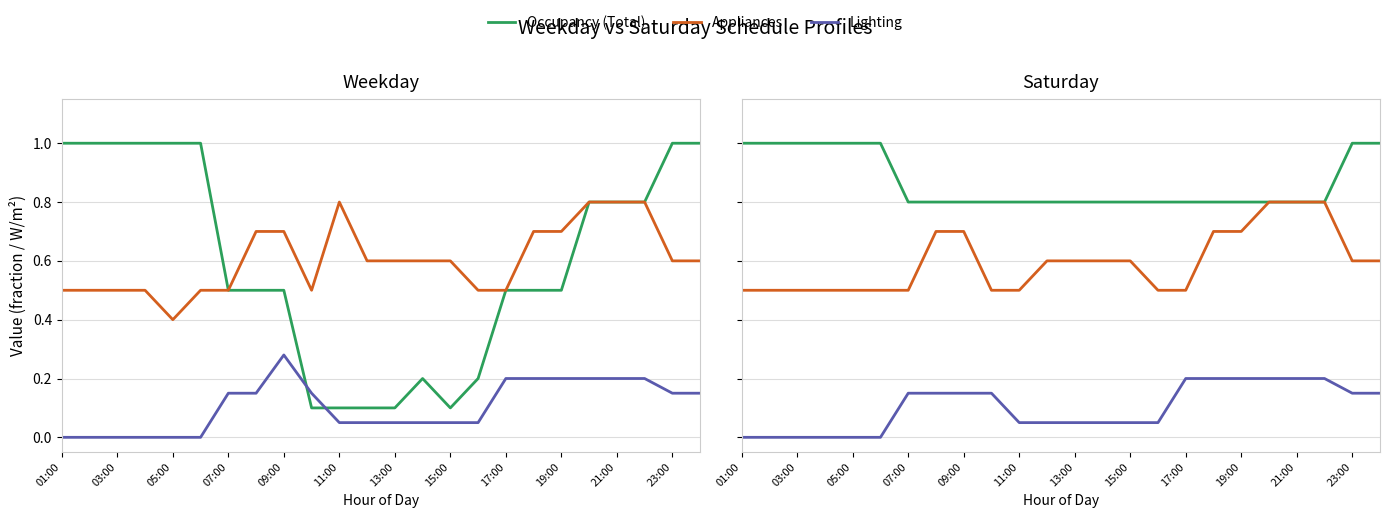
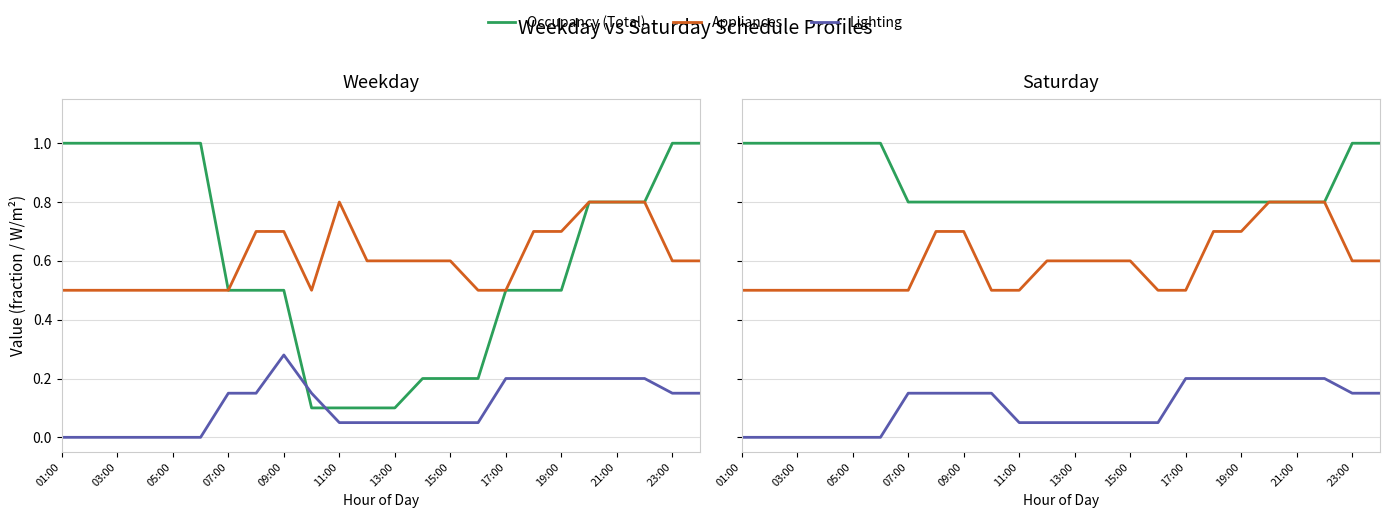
  {
    "Weekday": {
      "Occupancy (Total)": {
        "01:00": 1.0,
        "03:00": 1.0,
        "05:00": 1.0,
        "09:00": 0.5,
        "11:00": 0.1,
        "13:00": 0.1,
-       "15:00": 0.1,
+       "15:00": 0.2,
        "19:00": 0.5,
        "23:00": 1.0
      },
      "Appliances": {
        "01:00": 0.5,
        "03:00": 0.5,
-       "05:00": 0.4,
+       "05:00": 0.5,
        "09:00": 0.7,
        "11:00": 0.8,
        "13:00": 0.6,
        "15:00": 0.6,
        "19:00": 0.7,
        "23:00": 0.6
      },
      "Lighting": {
        "01:00": 0.0,
        "03:00": 0.0,
        "05:00": 0.0,
        "07:00": 0.15,
        "09:00": 0.28,
        "11:00": 0.05,
        "13:00": 0.05,
        "15:00": 0.05,
        "17:00": 0.2,
        "19:00": 0.2,
        "21:00": 0.2,
        "23:00": 0.15
      }
    }
  }
